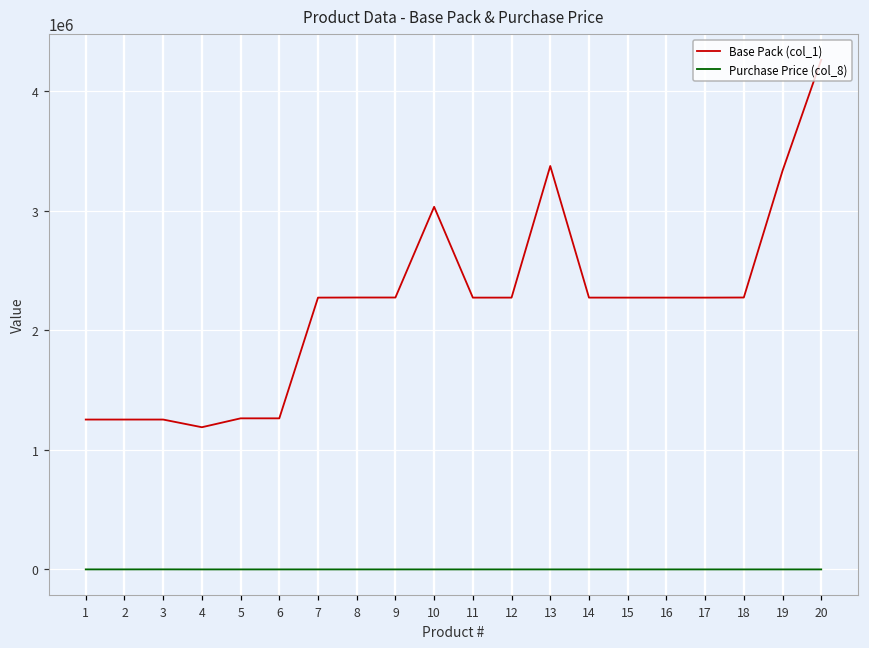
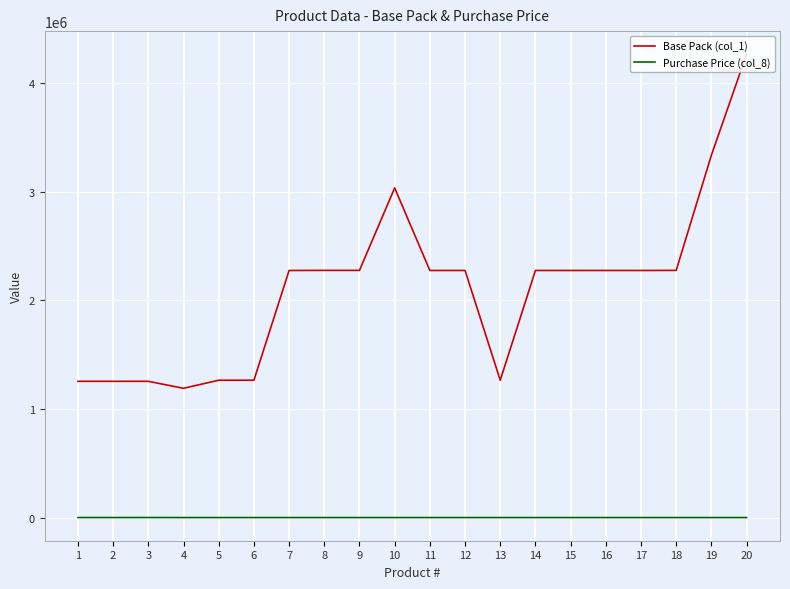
  {
    "Base Pack (col_1)": {
      "1": 1250000,
      "2": 1250000,
      "3": 1250000,
      "4": 1190000,
      "5": 1260000,
      "6": 1260000,
      "7": 2270000,
      "8": 2280000,
      "9": 2280000,
      "10": 3030000,
      "11": 2270000,
      "12": 2270000,
-     "13": 3380000,
+     "13": 1260000,
      "14": 2270000,
      "15": 2270000,
      "16": 2270000,
      "17": 2270000,
      "18": 2280000,
      "19": 3340000
    },
    "Purchase Price (col_8)": {
      "1": 0,
      "2": 0,
      "3": 0,
      "4": 0,
      "5": 0,
      "6": 0,
      "7": 0,
      "8": 0,
      "9": 0,
      "10": 0,
      "11": 0,
      "12": 0,
      "13": 0,
      "14": 0,
      "15": 0,
      "16": 0,
      "17": 0,
      "18": 0,
      "19": 0,
      "20": 0
    }
  }
